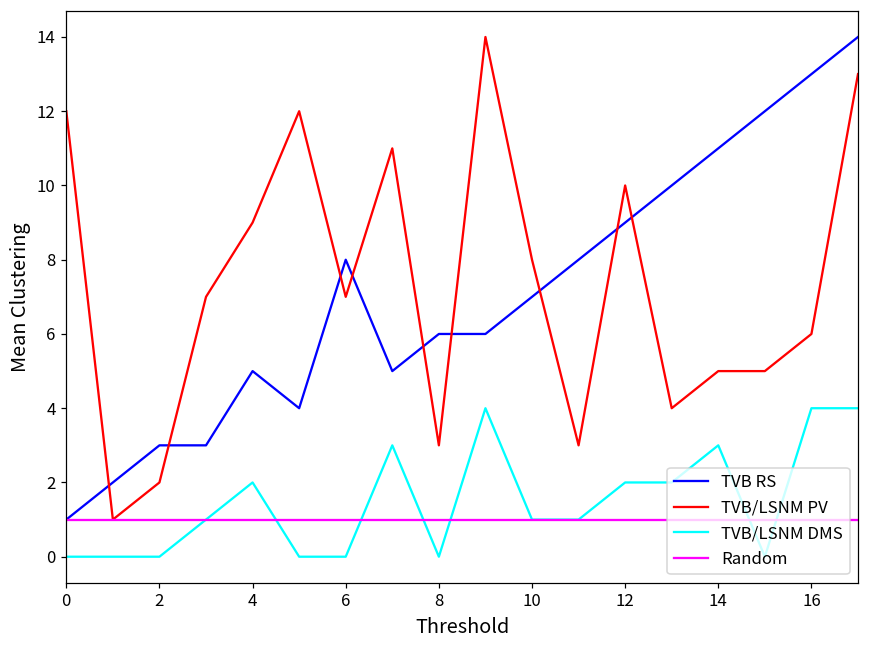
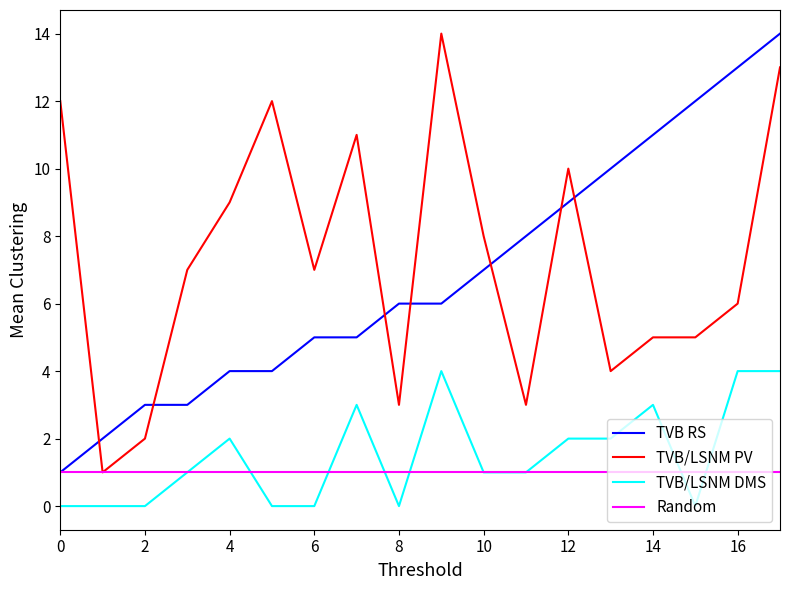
  {
    "TVB RS": {
      "2": 3,
-     "4": 5,
-     "6": 8,
+     "4": 4,
+     "6": 5,
      "8": 6,
      "10": 7,
      "12": 9,
      "14": 11,
      "16": 13
    },
    "TVB/LSNM PV": {
      "0": 12,
      "2": 2,
      "4": 9,
      "6": 7,
      "8": 3,
      "10": 8,
      "12": 10,
      "14": 5,
      "16": 6
    },
    "TVB/LSNM DMS": {
      "0": 0,
      "2": 0,
      "4": 2,
      "6": 0,
      "8": 0,
      "12": 2,
      "14": 3,
      "16": 4
    },
    "Random": {
      "2": 1,
      "4": 1,
      "6": 1,
      "8": 1,
      "12": 1
    }
  }
